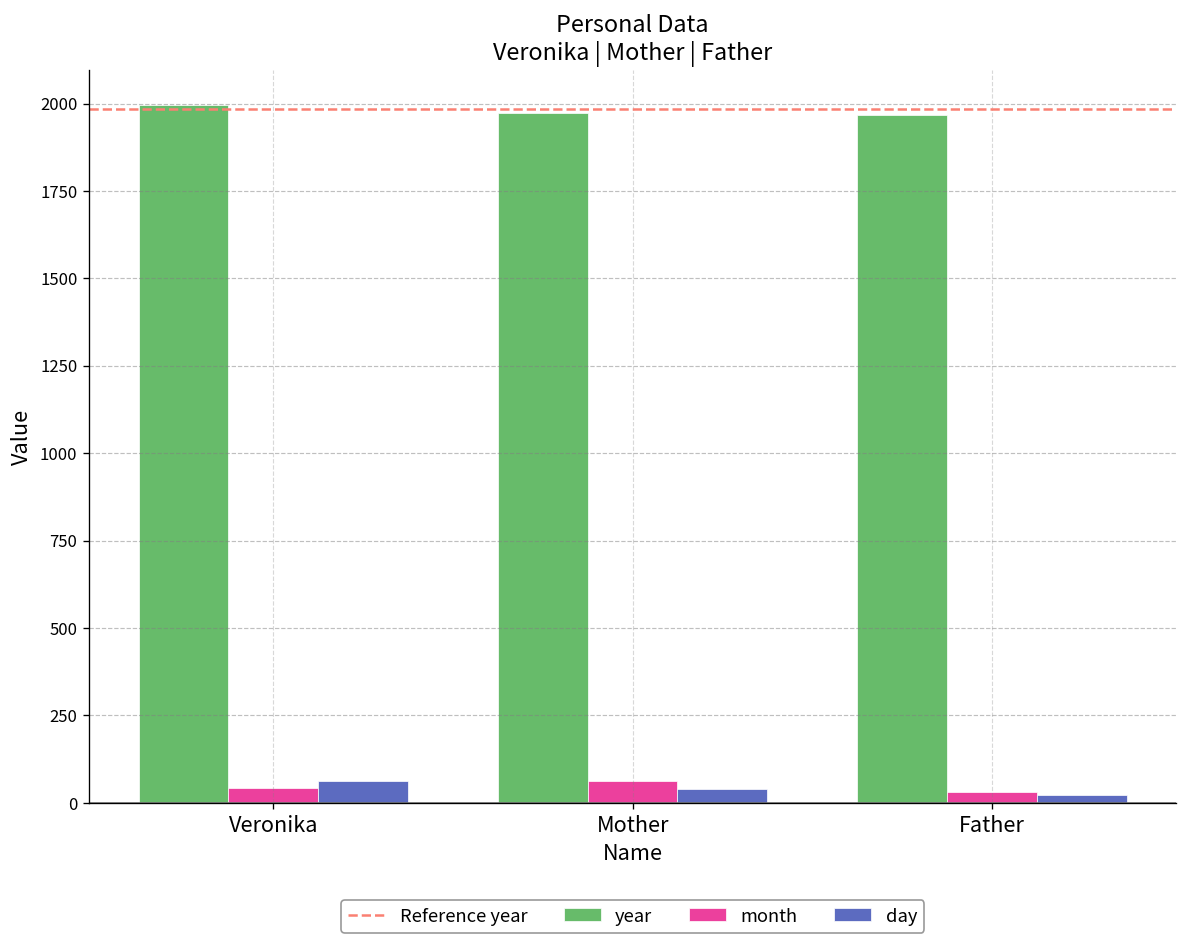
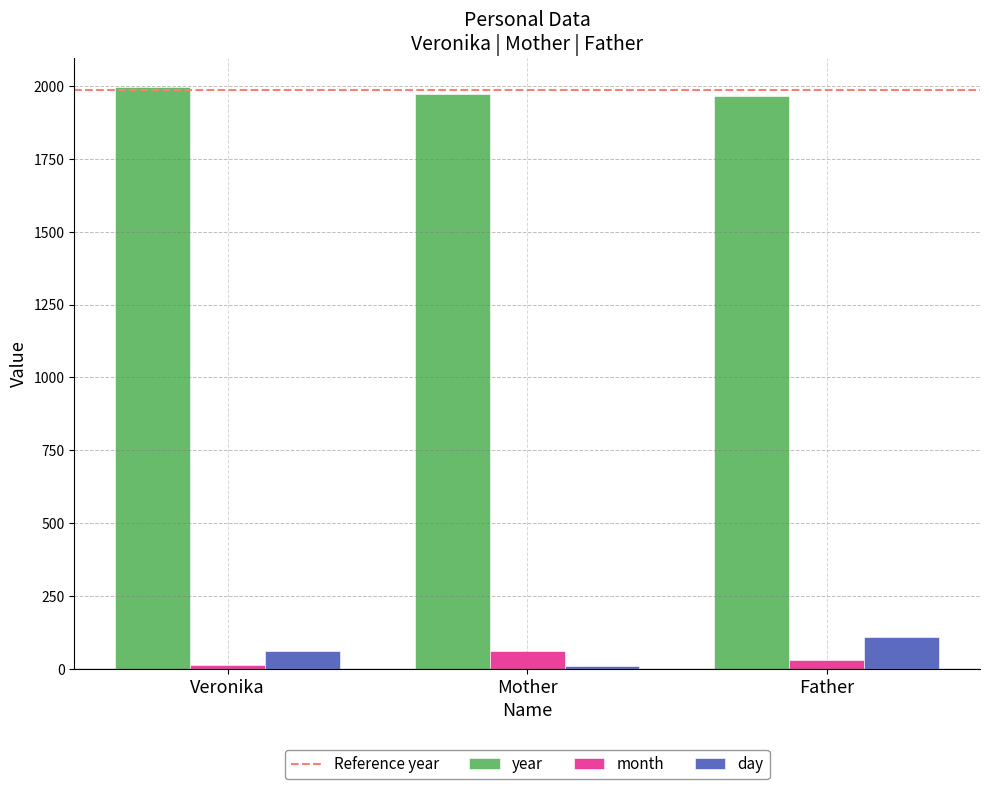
  {
    "year": {
      "Veronika": 2000,
      "Mother": 1970,
      "Father": 1970
    },
    "month": {
-     "Veronika": 40,
+     "Veronika": 10,
      "Mother": 60,
      "Father": 30
    },
    "day": {
      "Veronika": 60,
-     "Mother": 40,
-     "Father": 20
+     "Mother": 10,
+     "Father": 110
    }
  }
